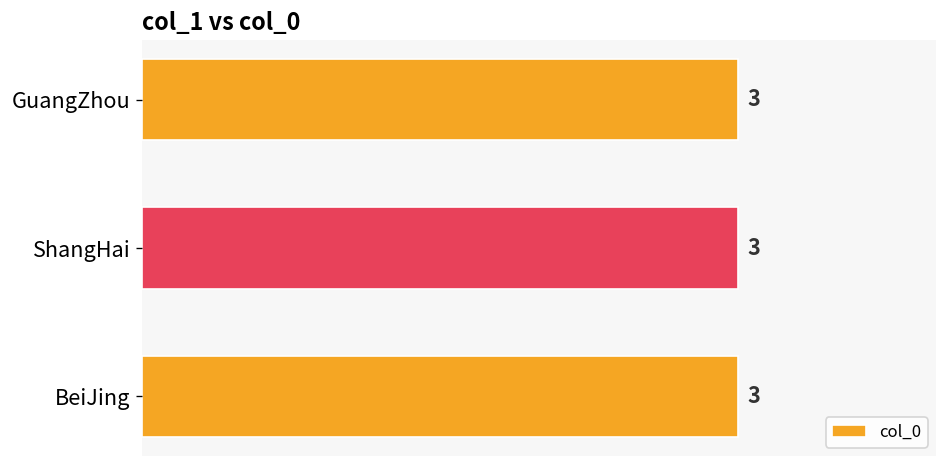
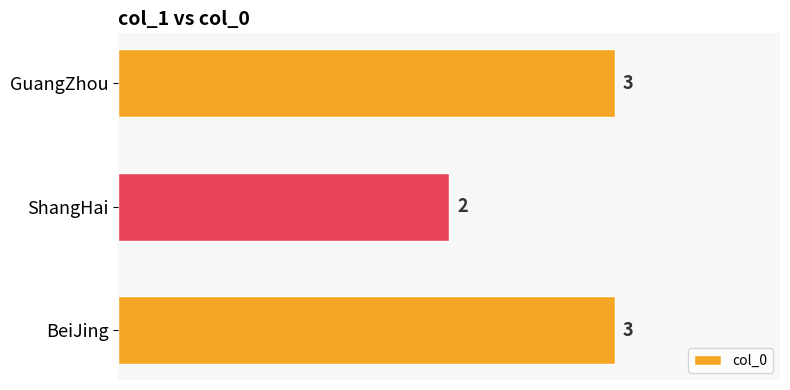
  {
    "GuangZhou": 3,
-   "ShangHai": 3,
+   "ShangHai": 2,
    "BeiJing": 3
  }
